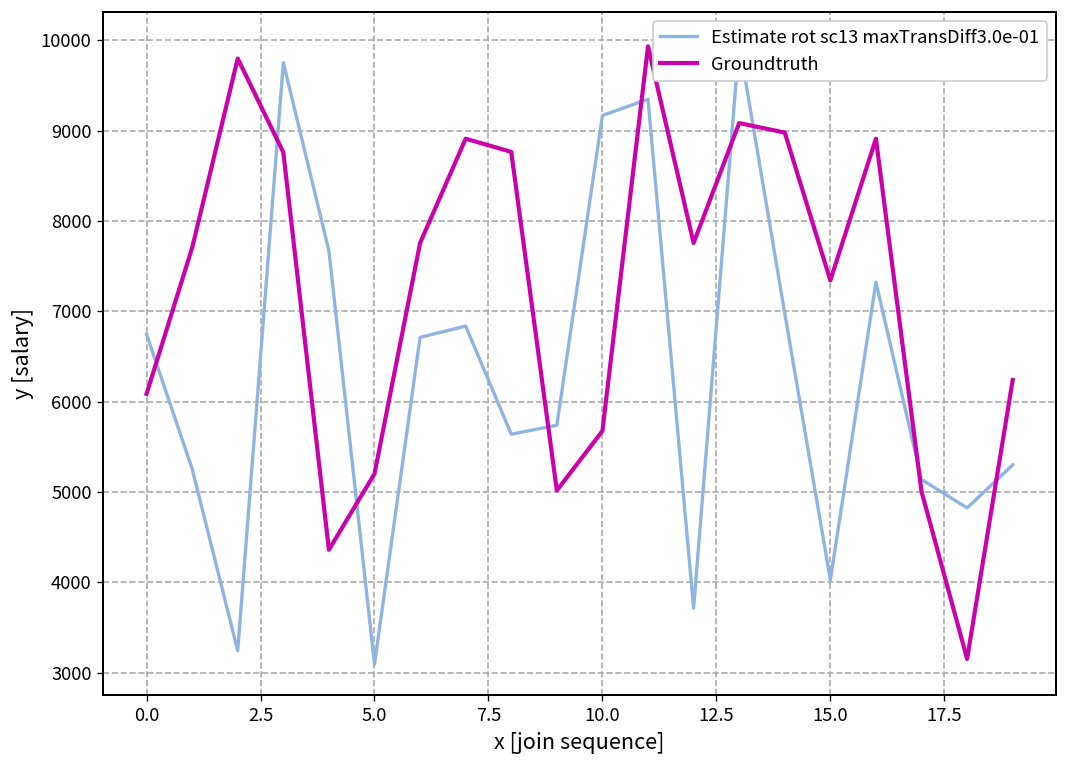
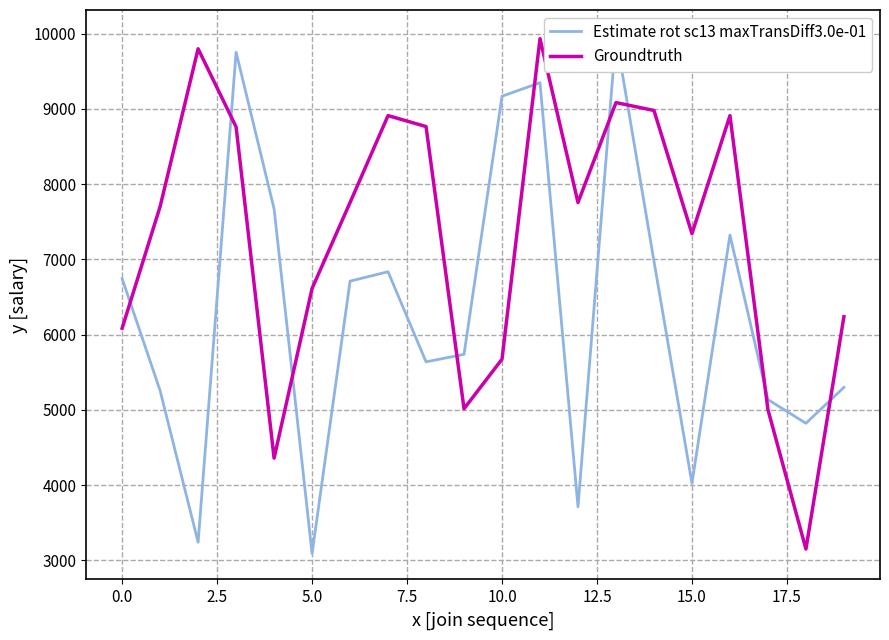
  {
    "Estimate rot sc13 maxTransDiff3.0e-01": {
      "0.0": 6700,
      "5.0": 3100,
      "10.0": 9200,
      "15.0": 4000
    },
    "Groundtruth": {
      "0.0": 6100,
-     "5.0": 5200,
+     "5.0": 6600,
      "10.0": 5700,
      "15.0": 7300
    }
  }
